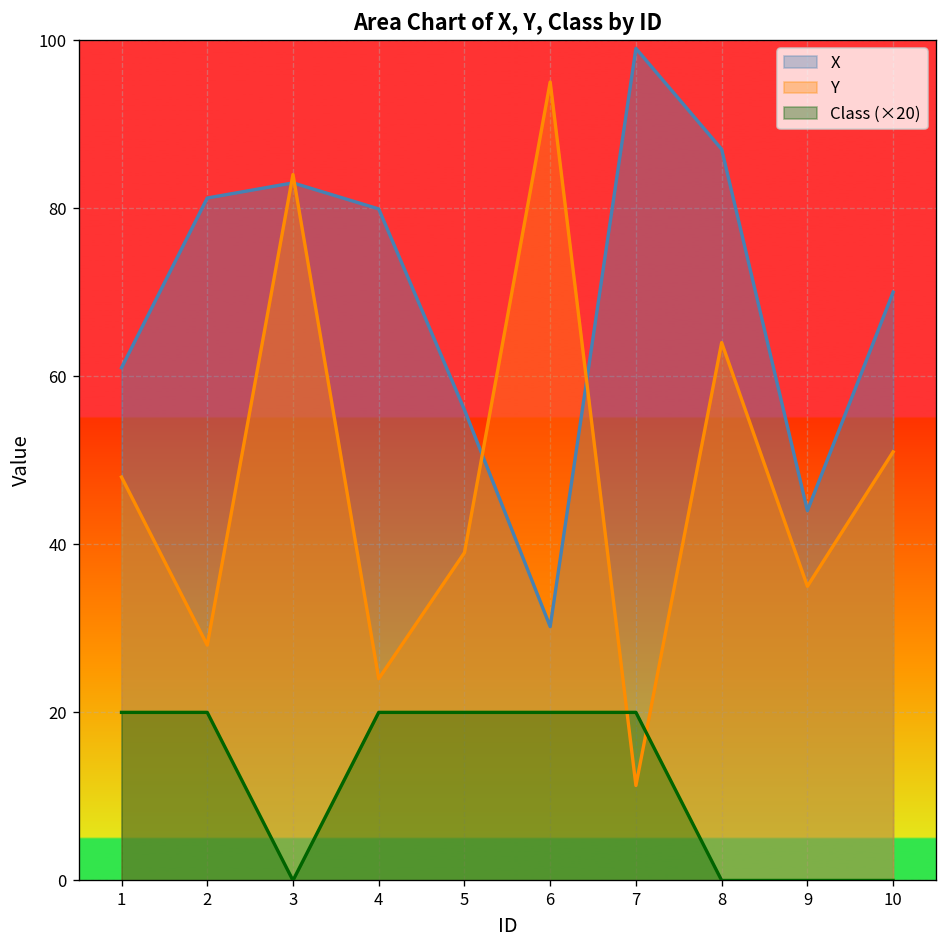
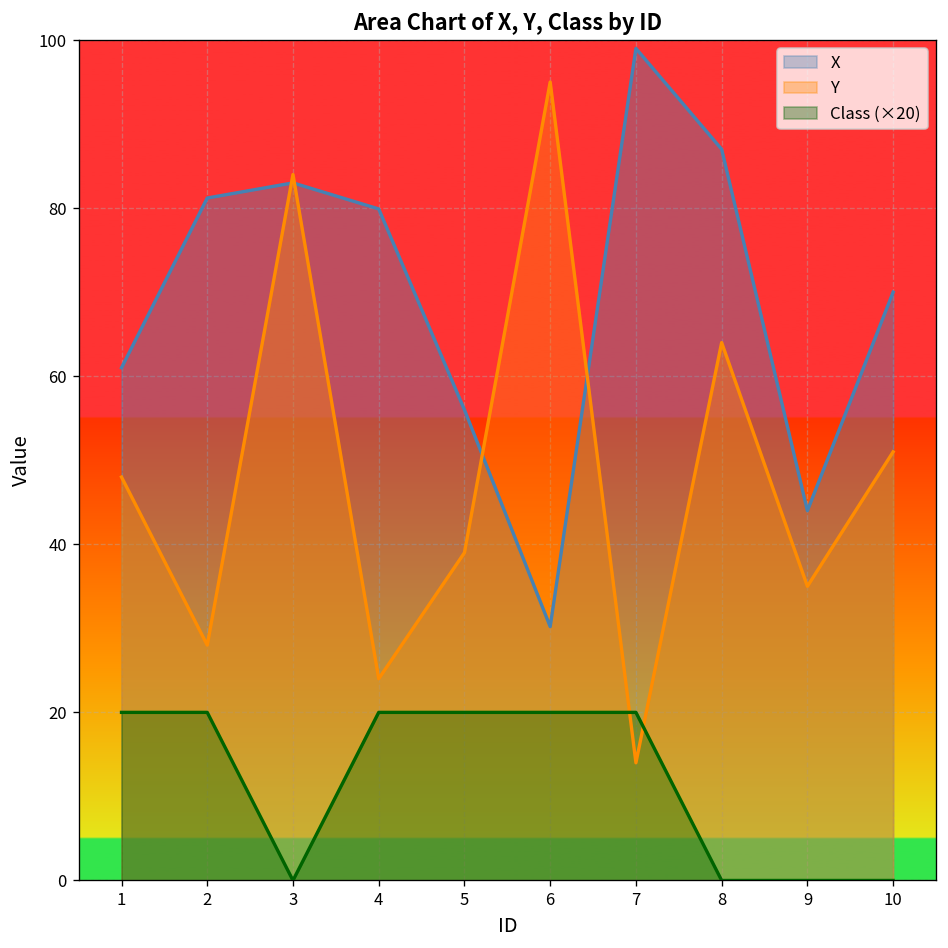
  {
    "X": {
      "1": 61,
      "2": 81,
      "3": 83,
      "4": 80,
      "5": 56,
      "6": 30,
      "7": 99,
      "8": 87,
      "9": 44,
      "10": 70
    },
    "Y": {
      "1": 48,
      "2": 28,
      "3": 84,
      "4": 24,
      "5": 39,
      "6": 95,
-     "7": 11,
+     "7": 14,
      "8": 64,
      "9": 35,
      "10": 51
    },
    "Class (×20)": {
      "1": 20,
      "2": 20,
      "3": 0,
      "4": 20,
      "5": 20,
      "6": 20,
      "7": 20,
      "8": 0,
      "9": 0,
      "10": 0
    }
  }
